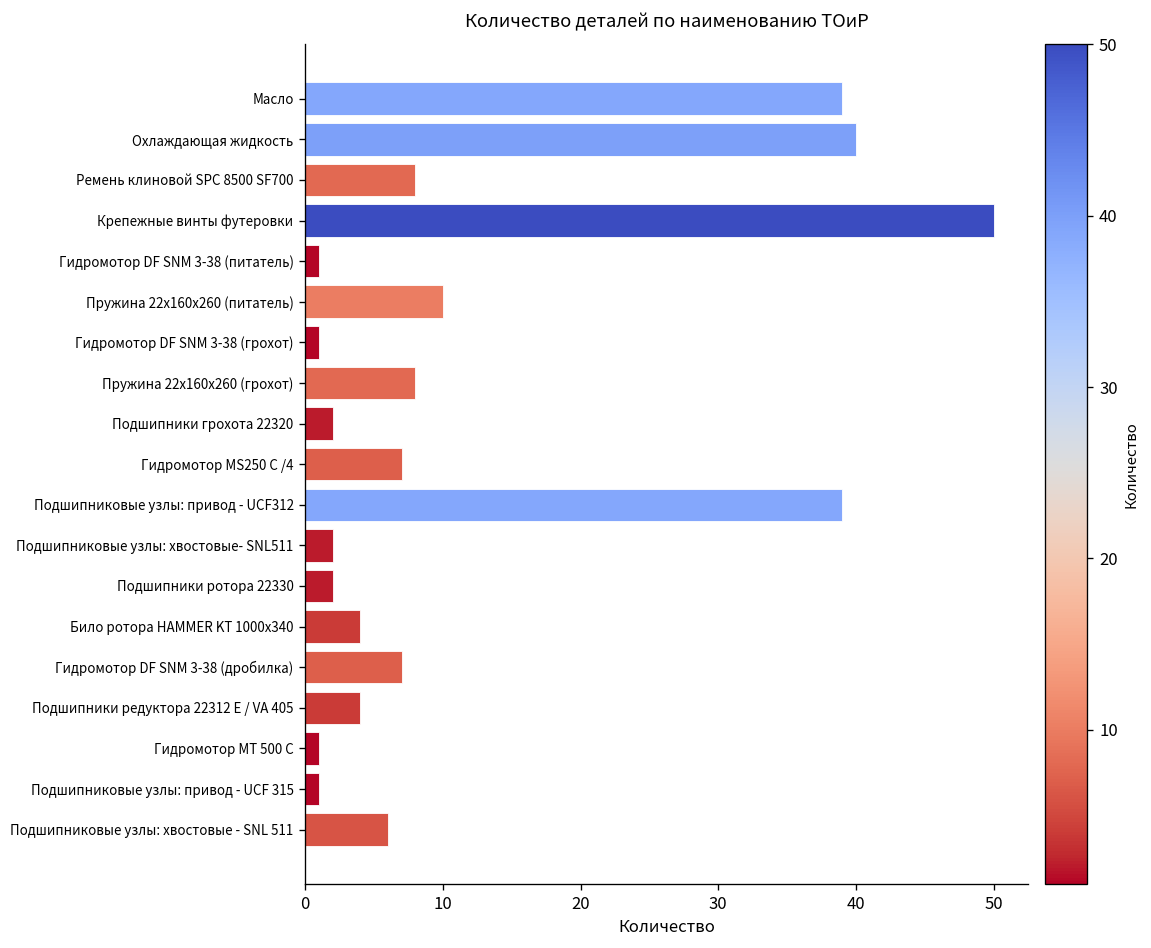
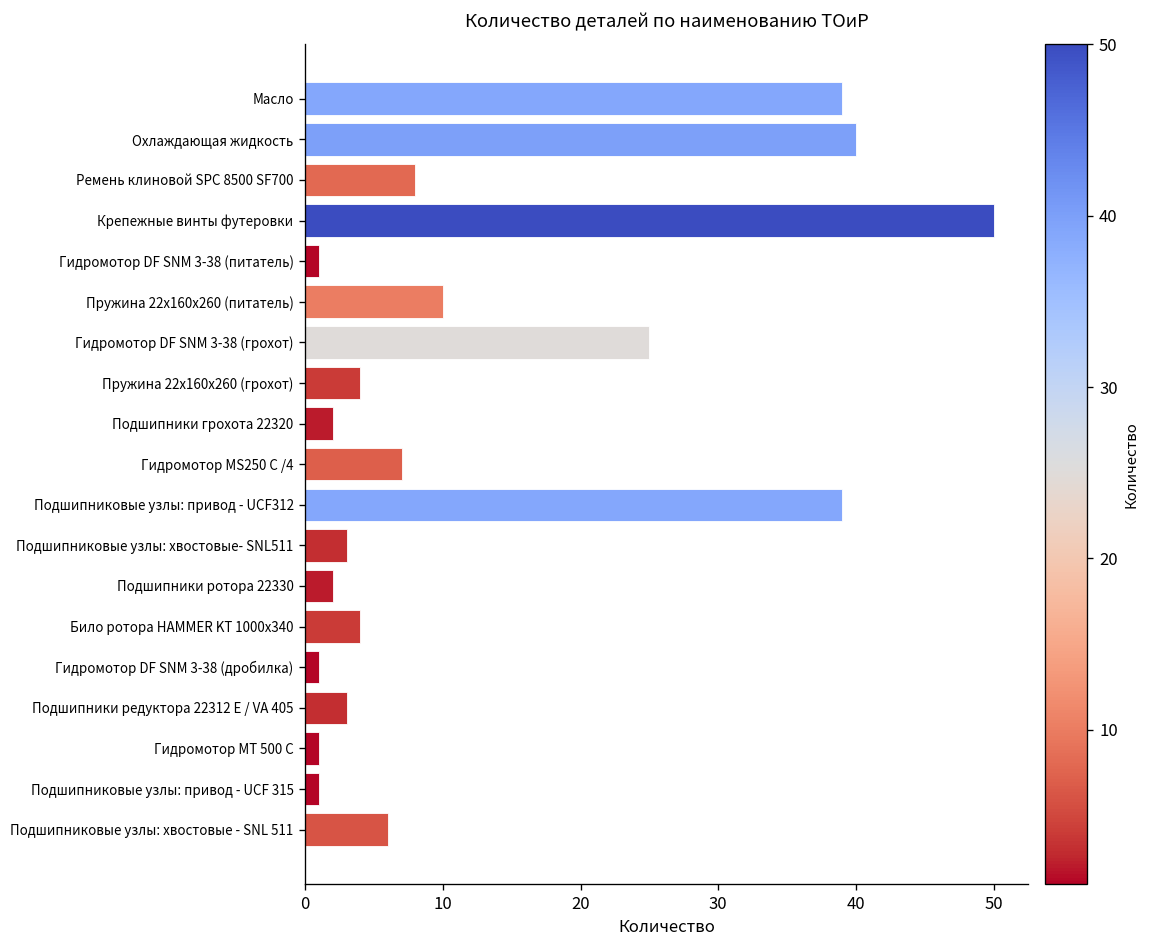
  {
    "Масло": 39,
    "Охлаждающая жидкость": 40,
    "Ремень клиновой SPC 8500 SF700": 8,
    "Крепежные винты футеровки": 50,
    "Гидромотор DF SNM 3-38 (питатель)": 1,
    "Пружина 22х160х260 (питатель)": 10,
-   "Гидромотор DF SNM 3-38 (грохот)": 1,
-   "Пружина 22х160х260 (грохот)": 8,
+   "Гидромотор DF SNM 3-38 (грохот)": 25,
+   "Пружина 22х160х260 (грохот)": 4,
    "Подшипники грохота 22320": 2,
    "Гидромотор MS250 С /4": 7,
    "Подшипниковые узлы: привод - UCF312": 39,
-   "Подшипниковые узлы: хвостовые- SNL511": 2,
+   "Подшипниковые узлы: хвостовые- SNL511": 3,
    "Подшипники ротора 22330": 2,
    "Било ротора HAMMER KT 1000х340": 4,
-   "Гидромотор DF SNM 3-38 (дробилка)": 7,
-   "Подшипники редуктора 22312 Е / VA 405": 4,
+   "Гидромотор DF SNM 3-38 (дробилка)": 1,
+   "Подшипники редуктора 22312 Е / VA 405": 3,
    "Гидромотор МТ 500 С": 1,
    "Подшипниковые узлы: привод - UCF 315": 1,
    "Подшипниковые узлы: хвостовые - SNL 511": 6
  }
